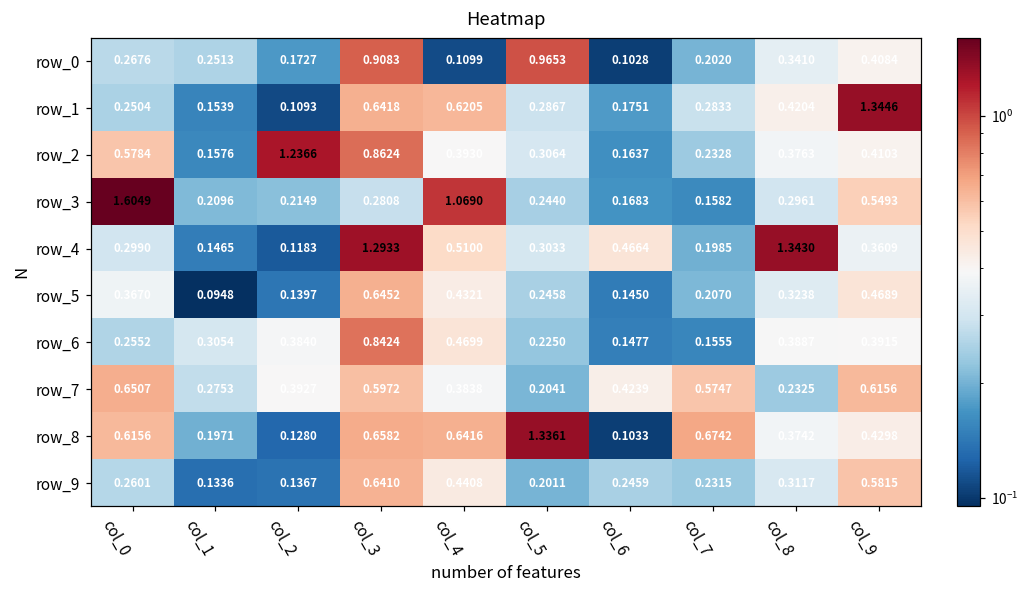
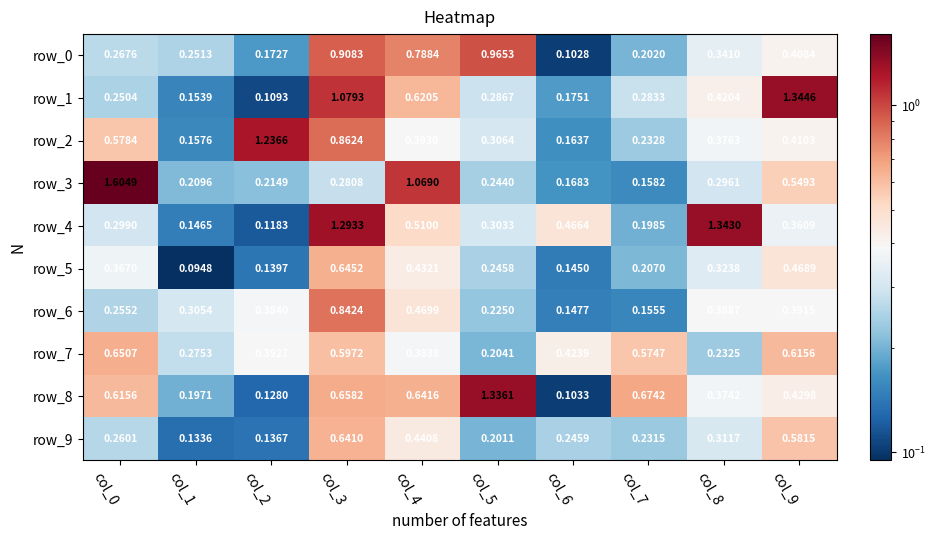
  {
    "row_0": {
      "col_0": 0.2676,
      "col_1": 0.2513,
      "col_2": 0.1727,
      "col_3": 0.9083,
-     "col_4": 0.1099,
+     "col_4": 0.7884,
      "col_5": 0.9653,
      "col_6": 0.1028,
      "col_7": 0.2020
    },
    "row_1": {
      "col_0": 0.2504,
      "col_1": 0.1539,
      "col_2": 0.1093,
-     "col_3": 0.6418,
+     "col_3": 1.0793,
      "col_4": 0.6205,
      "col_5": 0.2867,
      "col_6": 0.1751,
      "col_7": 0.2833,
      "col_9": 1.3446
    },
    "row_2": {
      "col_0": 0.5784,
      "col_1": 0.1576,
      "col_2": 1.2366,
      "col_3": 0.8624,
      "col_6": 0.1637,
      "col_7": 0.2328
    },
    "row_3": {
      "col_0": 1.6049,
      "col_1": 0.2096,
      "col_2": 0.2149,
      "col_3": 0.2808,
      "col_4": 1.0690,
      "col_5": 0.2440,
      "col_6": 0.1683,
      "col_7": 0.1582,
      "col_9": 0.5493
    },
    "row_4": {
      "col_1": 0.1465,
      "col_2": 0.1183,
      "col_3": 1.2933,
      "col_4": 0.5100,
      "col_7": 0.1985,
      "col_8": 1.3430
    },
    "row_5": {
      "col_1": 0.0948,
      "col_2": 0.1397,
      "col_3": 0.6452,
      "col_5": 0.2458,
      "col_6": 0.1450,
      "col_7": 0.2070
    },
    "row_6": {
      "col_0": 0.2552,
      "col_3": 0.8424,
      "col_5": 0.2250,
      "col_6": 0.1477,
      "col_7": 0.1555
    },
    "row_7": {
      "col_0": 0.6507,
      "col_1": 0.2753,
      "col_3": 0.5972,
      "col_5": 0.2041,
      "col_7": 0.5747,
      "col_8": 0.2325,
      "col_9": 0.6156
    },
    "row_8": {
      "col_0": 0.6156,
      "col_1": 0.1971,
      "col_2": 0.1280,
      "col_3": 0.6582,
      "col_4": 0.6416,
      "col_5": 1.3361,
      "col_6": 0.1033,
      "col_7": 0.6742
    },
    "row_9": {
      "col_0": 0.2601,
      "col_1": 0.1336,
      "col_2": 0.1367,
      "col_3": 0.6410,
      "col_5": 0.2011,
      "col_6": 0.2459,
      "col_7": 0.2315,
      "col_9": 0.5815
    }
  }
